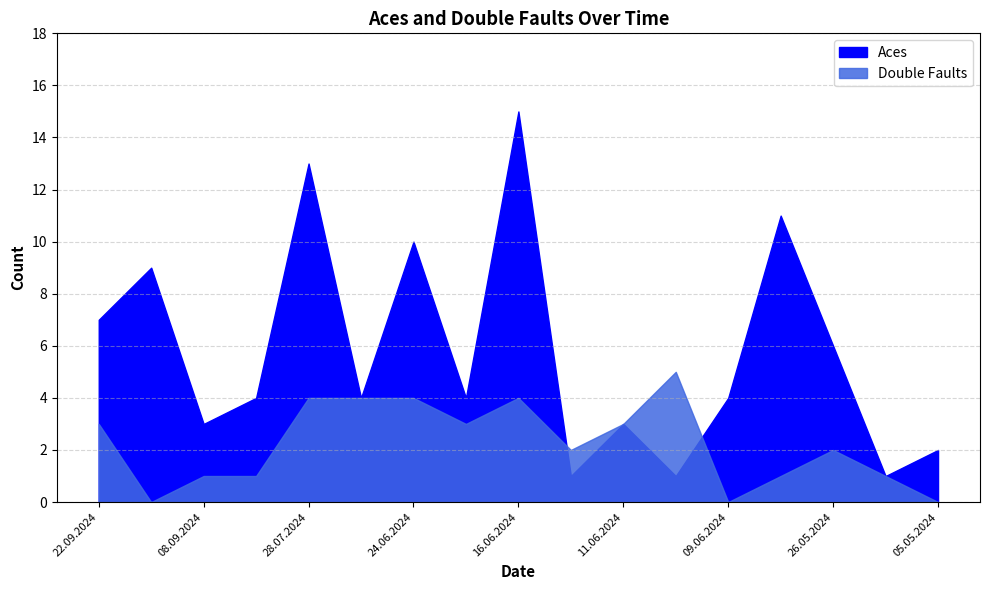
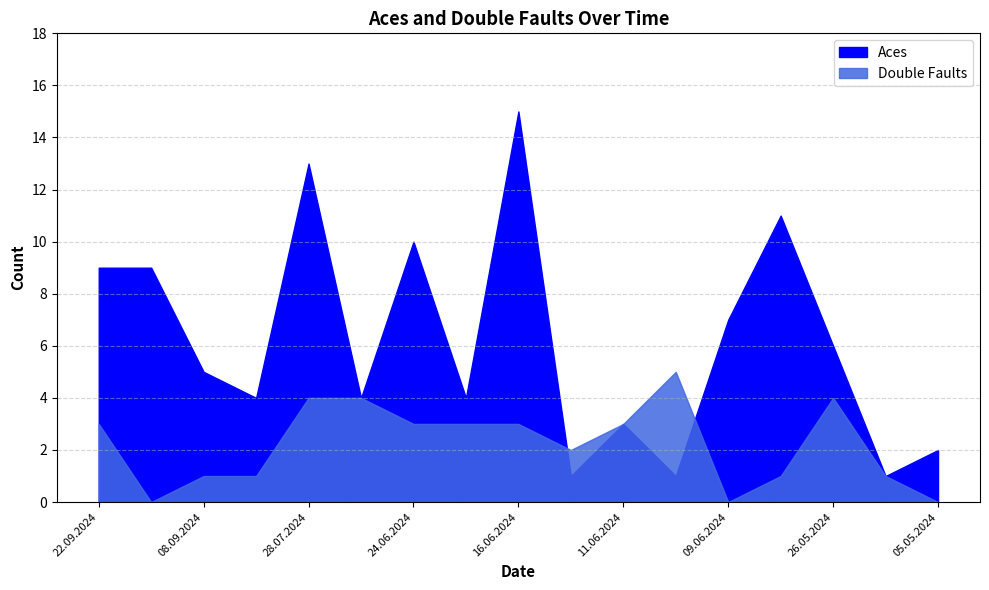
  {
    "Aces": {
-     "22.09.2024": 7,
-     "08.09.2024": 3,
+     "22.09.2024": 9,
+     "08.09.2024": 5,
      "28.07.2024": 13,
      "24.06.2024": 10,
      "16.06.2024": 15,
-     "09.06.2024": 4,
+     "09.06.2024": 7,
      "26.05.2024": 6,
      "05.05.2024": 2
    },
    "Double Faults": {
      "22.09.2024": 3,
      "08.09.2024": 1,
      "28.07.2024": 4,
-     "24.06.2024": 4,
-     "16.06.2024": 4,
+     "24.06.2024": 3,
+     "16.06.2024": 3,
      "09.06.2024": 0,
-     "26.05.2024": 2,
+     "26.05.2024": 4,
      "05.05.2024": 0
    }
  }
